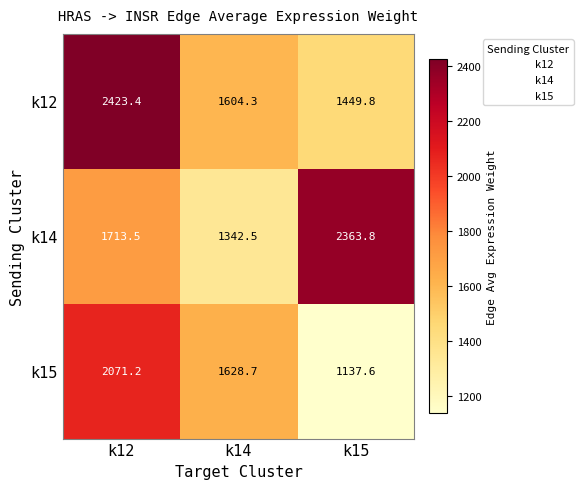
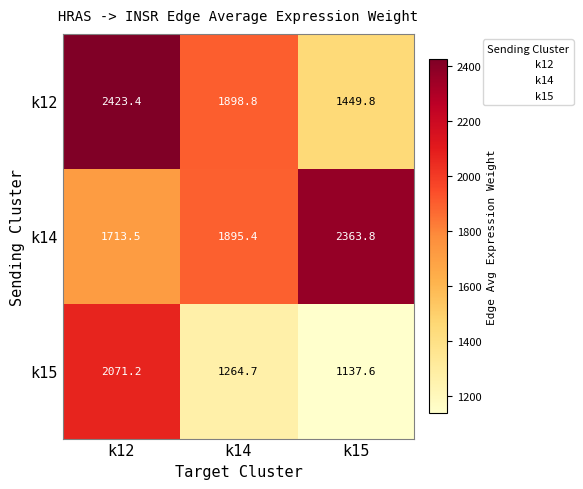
  {
    "k12": {
      "k12": 2423.4,
-     "k14": 1604.3,
+     "k14": 1898.8,
      "k15": 1449.8
    },
    "k14": {
      "k12": 1713.5,
-     "k14": 1342.5,
+     "k14": 1895.4,
      "k15": 2363.8
    },
    "k15": {
      "k12": 2071.2,
-     "k14": 1628.7,
+     "k14": 1264.7,
      "k15": 1137.6
    }
  }
